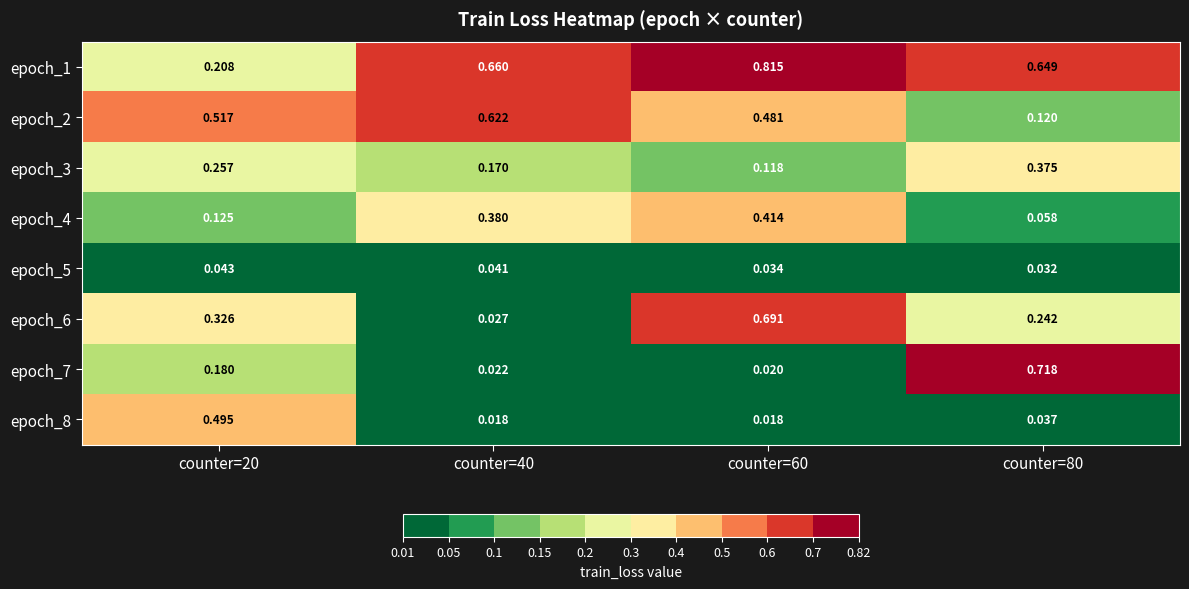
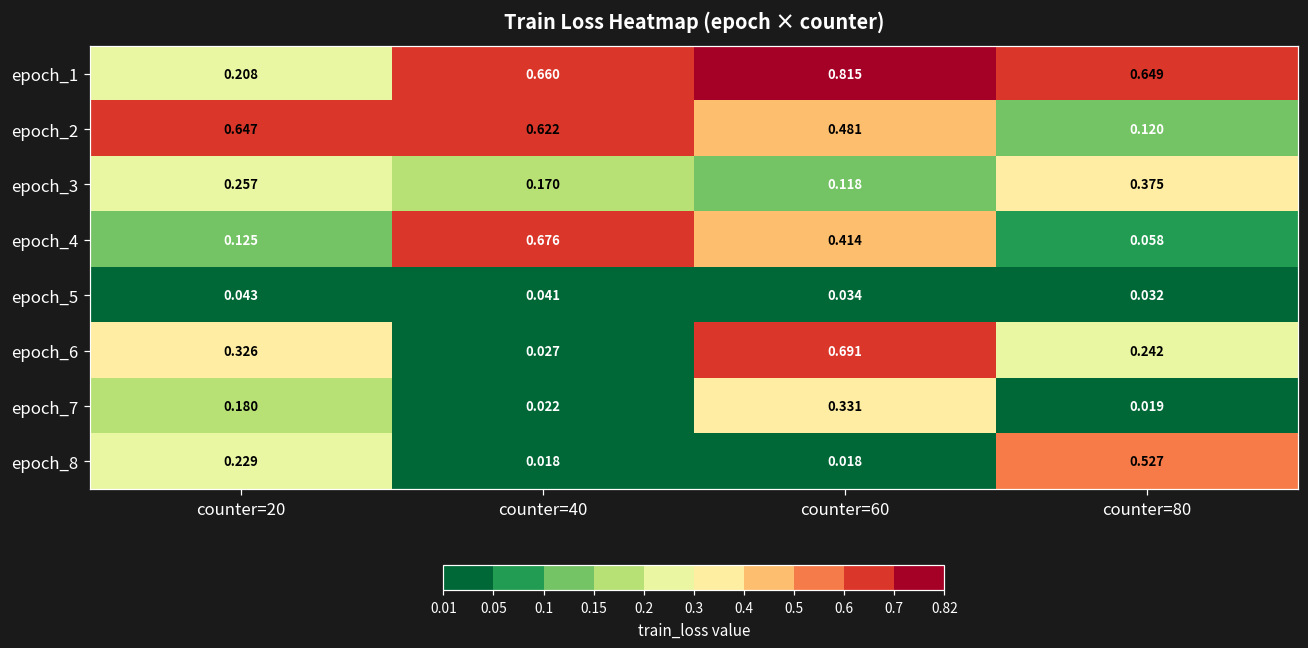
  {
    "epoch_1": {
      "counter=20": 0.208,
      "counter=40": 0.660,
      "counter=60": 0.815,
      "counter=80": 0.649
    },
    "epoch_2": {
-     "counter=20": 0.517,
+     "counter=20": 0.647,
      "counter=40": 0.622,
      "counter=60": 0.481,
      "counter=80": 0.120
    },
    "epoch_3": {
      "counter=20": 0.257,
      "counter=40": 0.170,
      "counter=60": 0.118,
      "counter=80": 0.375
    },
    "epoch_4": {
      "counter=20": 0.125,
-     "counter=40": 0.380,
+     "counter=40": 0.676,
      "counter=60": 0.414,
      "counter=80": 0.058
    },
    "epoch_5": {
      "counter=20": 0.043,
      "counter=40": 0.041,
      "counter=60": 0.034,
      "counter=80": 0.032
    },
    "epoch_6": {
      "counter=20": 0.326,
      "counter=40": 0.027,
      "counter=60": 0.691,
      "counter=80": 0.242
    },
    "epoch_7": {
      "counter=20": 0.180,
      "counter=40": 0.022,
-     "counter=60": 0.020,
-     "counter=80": 0.718
+     "counter=60": 0.331,
+     "counter=80": 0.019
    },
    "epoch_8": {
-     "counter=20": 0.495,
+     "counter=20": 0.229,
      "counter=40": 0.018,
      "counter=60": 0.018,
-     "counter=80": 0.037
+     "counter=80": 0.527
    }
  }
